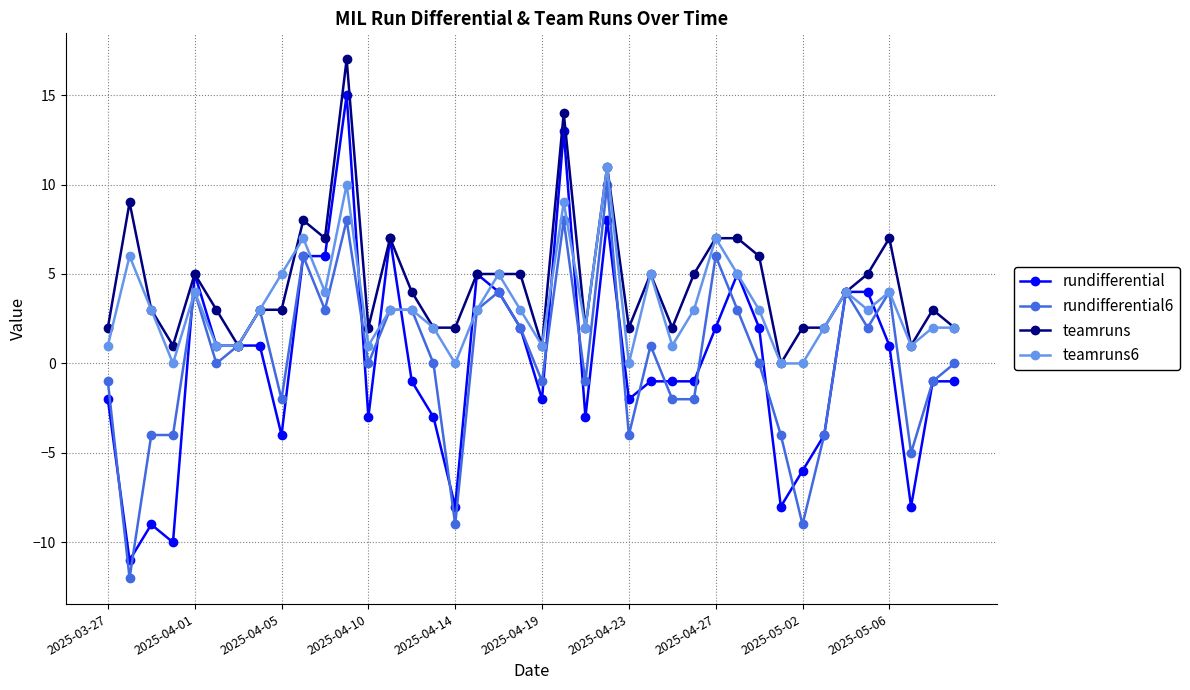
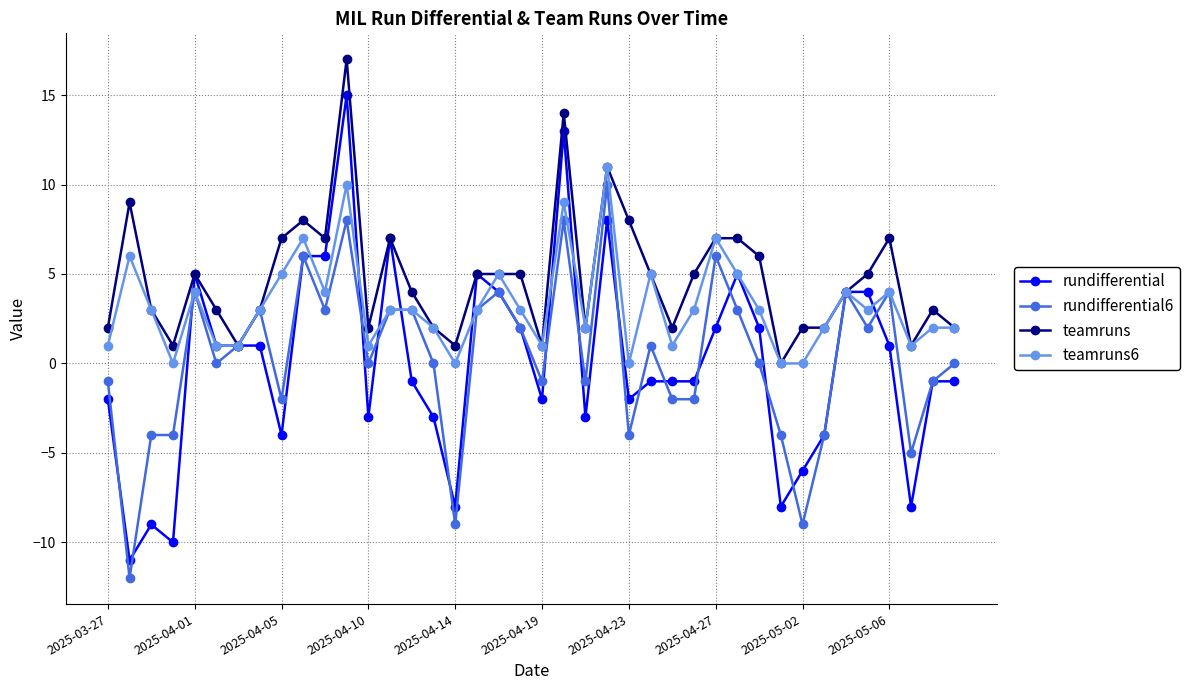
  {
    "rundifferential": {
      "2025-03-27": -2,
      "2025-04-05": -4,
      "2025-04-10": -3,
      "2025-04-14": -8,
      "2025-04-19": -2,
      "2025-04-23": -2,
      "2025-04-27": 2,
      "2025-05-02": -6,
      "2025-05-06": 1
    },
    "teamruns": {
      "2025-03-27": 2,
-     "2025-04-05": 3,
+     "2025-04-05": 7,
      "2025-04-10": 2,
-     "2025-04-14": 2,
-     "2025-04-23": 2,
+     "2025-04-14": 1,
+     "2025-04-23": 8,
      "2025-05-02": 2,
      "2025-05-06": 7
    }
  }
